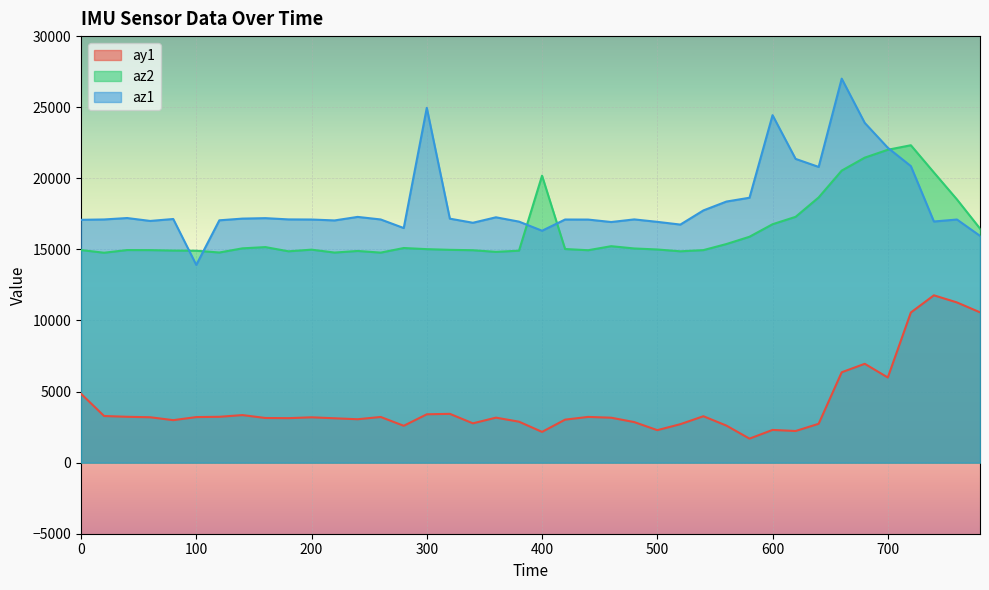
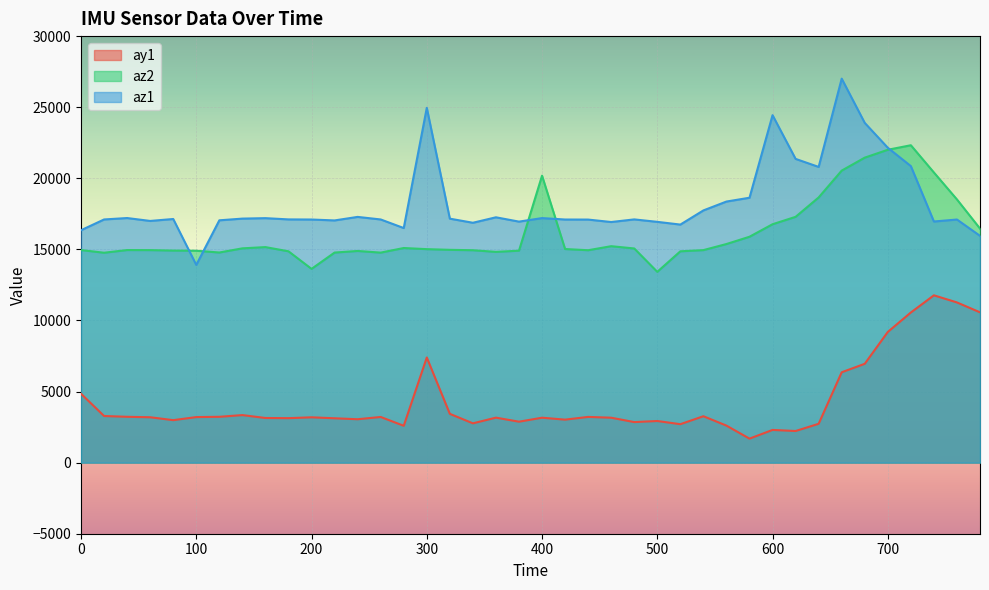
  {
    "ay1": {
      "0": 4800,
      "100": 3200,
      "200": 3200,
-     "300": 3400,
-     "400": 2200,
-     "500": 2300,
+     "300": 7400,
+     "400": 3200,
+     "500": 2900,
      "600": 2300,
-     "700": 6000
+     "700": 9200
    },
    "az2": {
      "0": 15000,
      "100": 14900,
-     "200": 15000,
+     "200": 13600,
      "300": 15000,
      "400": 20200,
-     "500": 15000,
+     "500": 13400,
      "600": 16800
    },
    "az1": {
-     "0": 17100,
+     "0": 16300,
      "100": 13900,
      "200": 17100,
      "300": 25000,
-     "400": 16300,
+     "400": 17200,
      "500": 16900,
      "600": 24400
    }
  }
